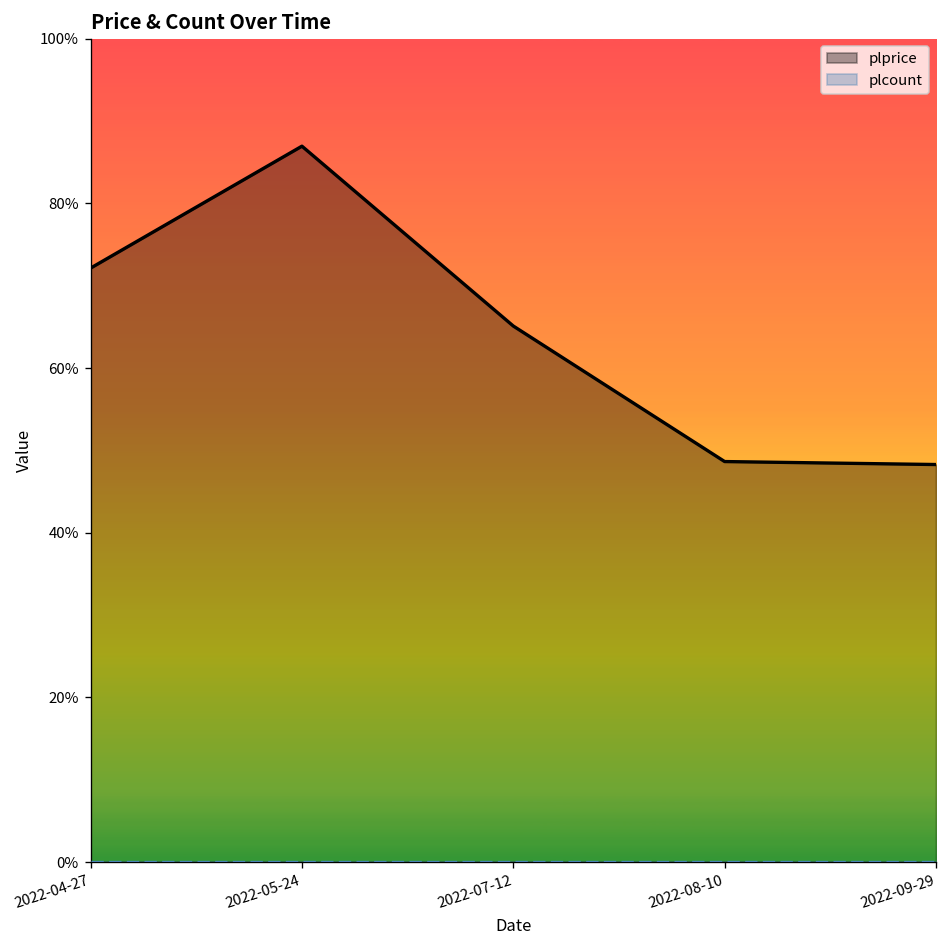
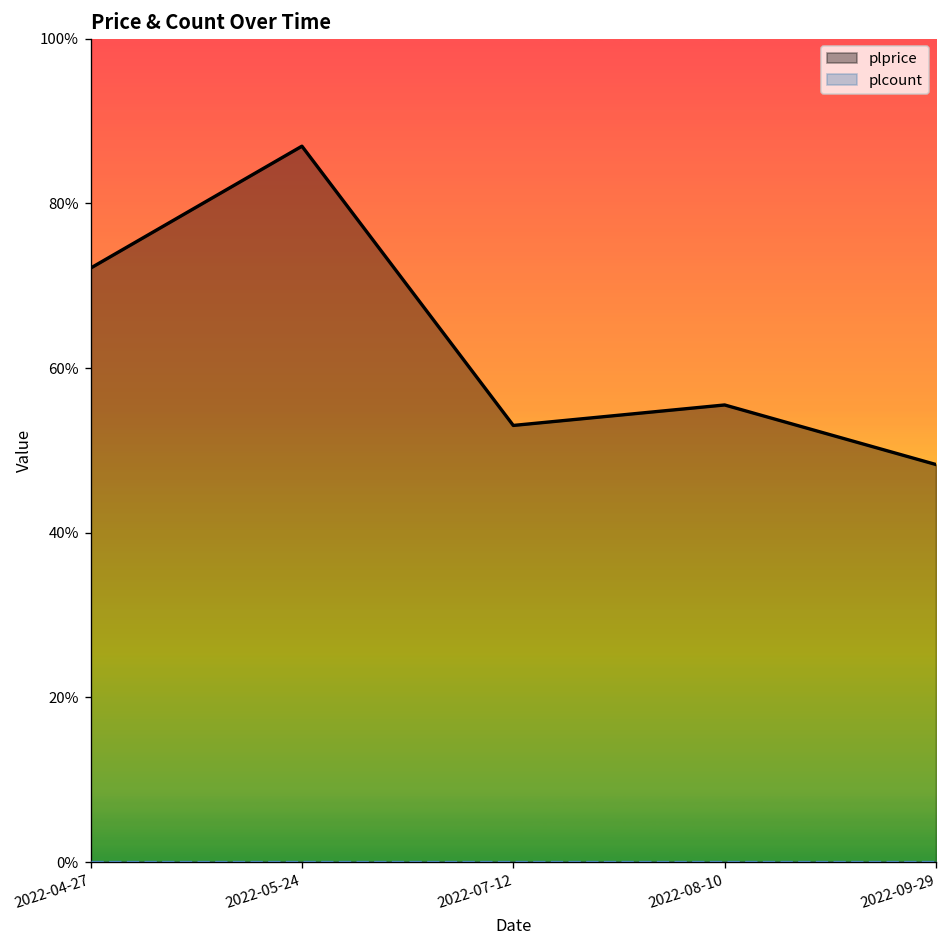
  {
    "plprice": {
      "2022-04-27": "72%",
      "2022-05-24": "87%",
-     "2022-07-12": "65%",
-     "2022-08-10": "49%",
+     "2022-07-12": "53%",
+     "2022-08-10": "56%",
      "2022-09-29": "48%"
    },
    "plcount": {
      "2022-04-27": "0%",
      "2022-05-24": "0%",
      "2022-07-12": "0%",
      "2022-08-10": "0%",
      "2022-09-29": "0%"
    }
  }
